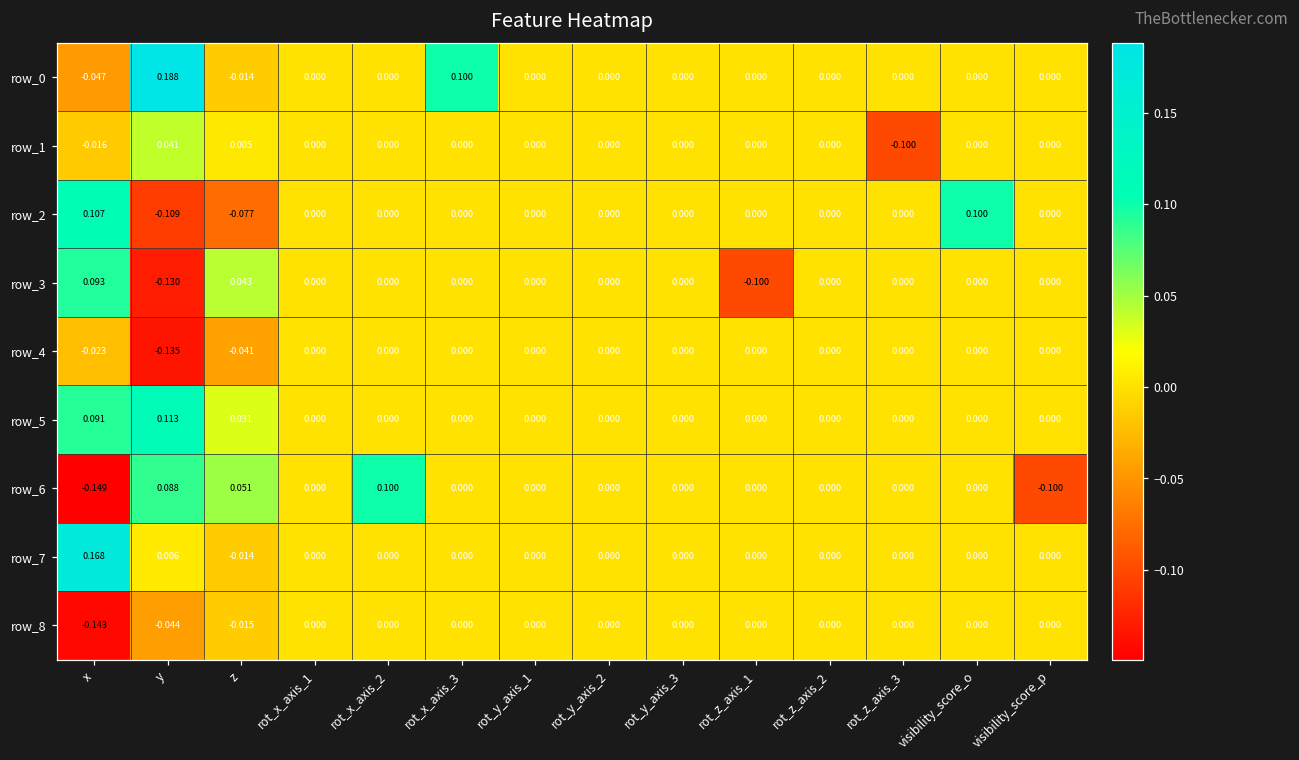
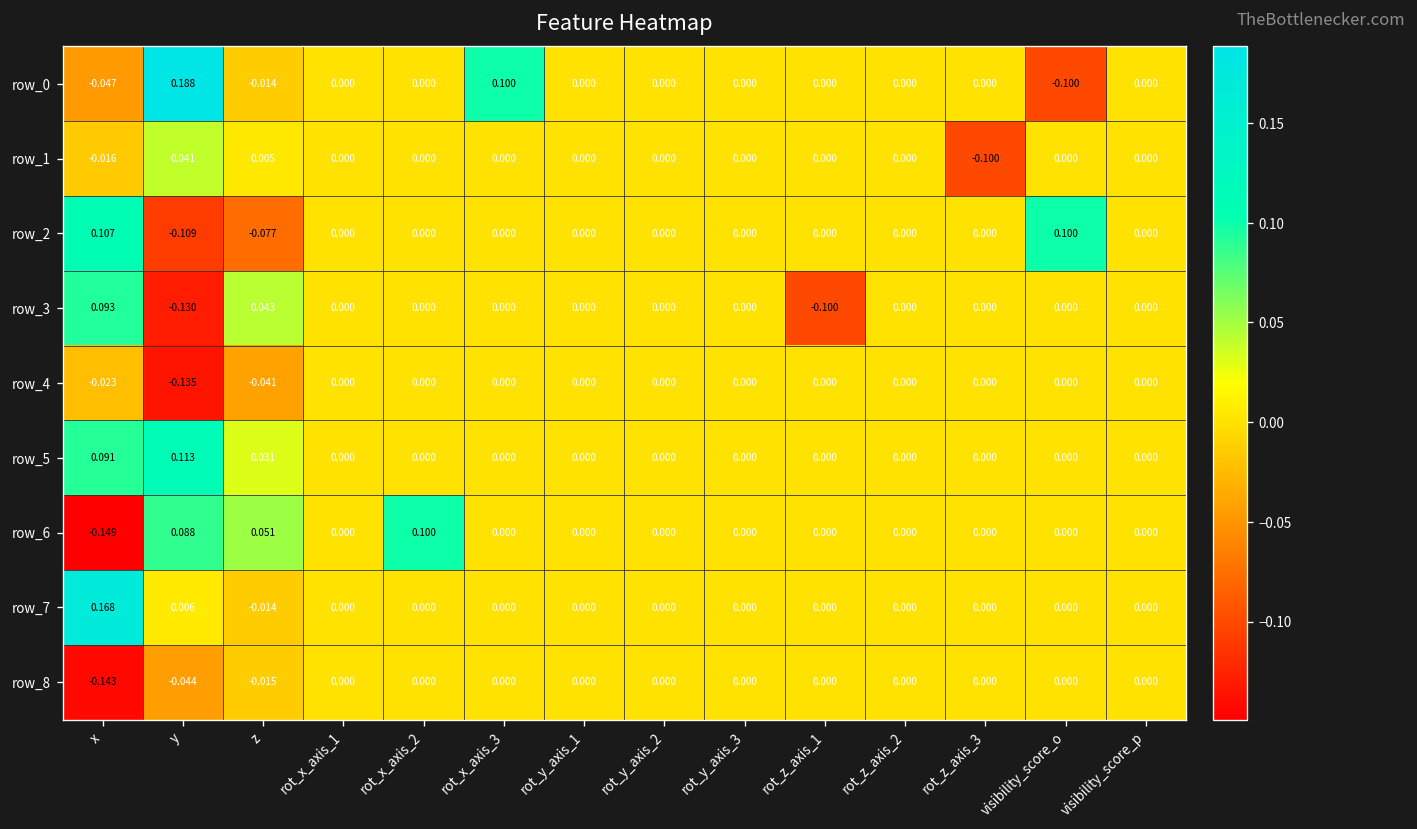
  {
    "row_0": {
      "x": -0.047,
      "y": 0.188,
      "z": -0.014,
      "rot_x_axis_1": 0.000,
      "rot_x_axis_2": 0.000,
      "rot_x_axis_3": 0.100,
      "rot_y_axis_1": 0.000,
      "rot_y_axis_2": 0.000,
      "rot_y_axis_3": 0.000,
      "rot_z_axis_1": 0.000,
      "rot_z_axis_2": 0.000,
      "rot_z_axis_3": 0.000,
-     "visibility_score_o": 0.000,
+     "visibility_score_o": -0.100,
      "visibility_score_p": 0.000
    },
    "row_1": {
      "x": -0.016,
      "y": 0.041,
      "z": 0.005,
      "rot_x_axis_1": 0.000,
      "rot_x_axis_2": 0.000,
      "rot_x_axis_3": 0.000,
      "rot_y_axis_1": 0.000,
      "rot_y_axis_2": 0.000,
      "rot_y_axis_3": 0.000,
      "rot_z_axis_1": 0.000,
      "rot_z_axis_2": 0.000,
      "rot_z_axis_3": -0.100,
      "visibility_score_o": 0.000,
      "visibility_score_p": 0.000
    },
    "row_2": {
      "x": 0.107,
      "y": -0.109,
      "z": -0.077,
      "rot_x_axis_1": 0.000,
      "rot_x_axis_2": 0.000,
      "rot_x_axis_3": 0.000,
      "rot_y_axis_1": 0.000,
      "rot_y_axis_2": 0.000,
      "rot_y_axis_3": 0.000,
      "rot_z_axis_1": 0.000,
      "rot_z_axis_2": 0.000,
      "rot_z_axis_3": 0.000,
      "visibility_score_o": 0.100,
      "visibility_score_p": 0.000
    },
    "row_3": {
      "x": 0.093,
      "y": -0.130,
      "z": 0.043,
      "rot_x_axis_1": 0.000,
      "rot_x_axis_2": 0.000,
      "rot_x_axis_3": 0.000,
      "rot_y_axis_1": 0.000,
      "rot_y_axis_2": 0.000,
      "rot_y_axis_3": 0.000,
      "rot_z_axis_1": -0.100,
      "rot_z_axis_2": 0.000,
      "rot_z_axis_3": 0.000,
      "visibility_score_o": 0.000,
      "visibility_score_p": 0.000
    },
    "row_4": {
      "x": -0.023,
      "y": -0.135,
      "z": -0.041,
      "rot_x_axis_1": 0.000,
      "rot_x_axis_2": 0.000,
      "rot_x_axis_3": 0.000,
      "rot_y_axis_1": 0.000,
      "rot_y_axis_2": 0.000,
      "rot_y_axis_3": 0.000,
      "rot_z_axis_1": 0.000,
      "rot_z_axis_2": 0.000,
      "rot_z_axis_3": 0.000,
      "visibility_score_o": 0.000,
      "visibility_score_p": 0.000
    },
    "row_5": {
      "x": 0.091,
      "y": 0.113,
      "z": 0.031,
      "rot_x_axis_1": 0.000,
      "rot_x_axis_2": 0.000,
      "rot_x_axis_3": 0.000,
      "rot_y_axis_1": 0.000,
      "rot_y_axis_2": 0.000,
      "rot_y_axis_3": 0.000,
      "rot_z_axis_1": 0.000,
      "rot_z_axis_2": 0.000,
      "rot_z_axis_3": 0.000,
      "visibility_score_o": 0.000,
      "visibility_score_p": 0.000
    },
    "row_6": {
      "x": -0.149,
      "y": 0.088,
      "z": 0.051,
      "rot_x_axis_1": 0.000,
      "rot_x_axis_2": 0.100,
      "rot_x_axis_3": 0.000,
      "rot_y_axis_1": 0.000,
      "rot_y_axis_2": 0.000,
      "rot_y_axis_3": 0.000,
      "rot_z_axis_1": 0.000,
      "rot_z_axis_2": 0.000,
      "rot_z_axis_3": 0.000,
      "visibility_score_o": 0.000,
-     "visibility_score_p": -0.100
+     "visibility_score_p": 0.000
    },
    "row_7": {
      "x": 0.168,
      "y": 0.006,
      "z": -0.014,
      "rot_x_axis_1": 0.000,
      "rot_x_axis_2": 0.000,
      "rot_x_axis_3": 0.000,
      "rot_y_axis_1": 0.000,
      "rot_y_axis_2": 0.000,
      "rot_y_axis_3": 0.000,
      "rot_z_axis_1": 0.000,
      "rot_z_axis_2": 0.000,
      "rot_z_axis_3": 0.000,
      "visibility_score_o": 0.000,
      "visibility_score_p": 0.000
    },
    "row_8": {
      "x": -0.143,
      "y": -0.044,
      "z": -0.015,
      "rot_x_axis_1": 0.000,
      "rot_x_axis_2": 0.000,
      "rot_x_axis_3": 0.000,
      "rot_y_axis_1": 0.000,
      "rot_y_axis_2": 0.000,
      "rot_y_axis_3": 0.000,
      "rot_z_axis_1": 0.000,
      "rot_z_axis_2": 0.000,
      "rot_z_axis_3": 0.000,
      "visibility_score_o": 0.000,
      "visibility_score_p": 0.000
    }
  }
